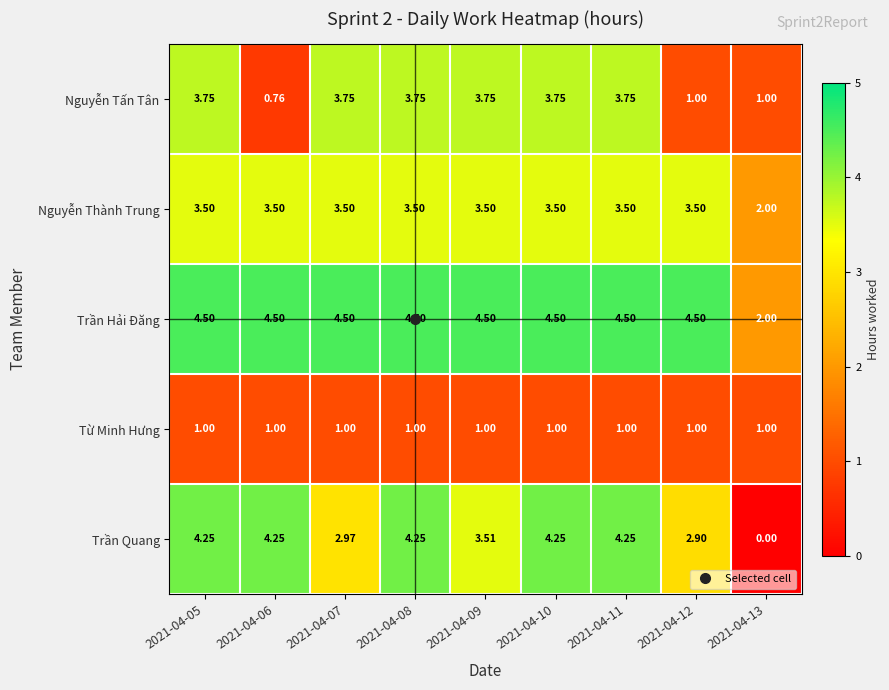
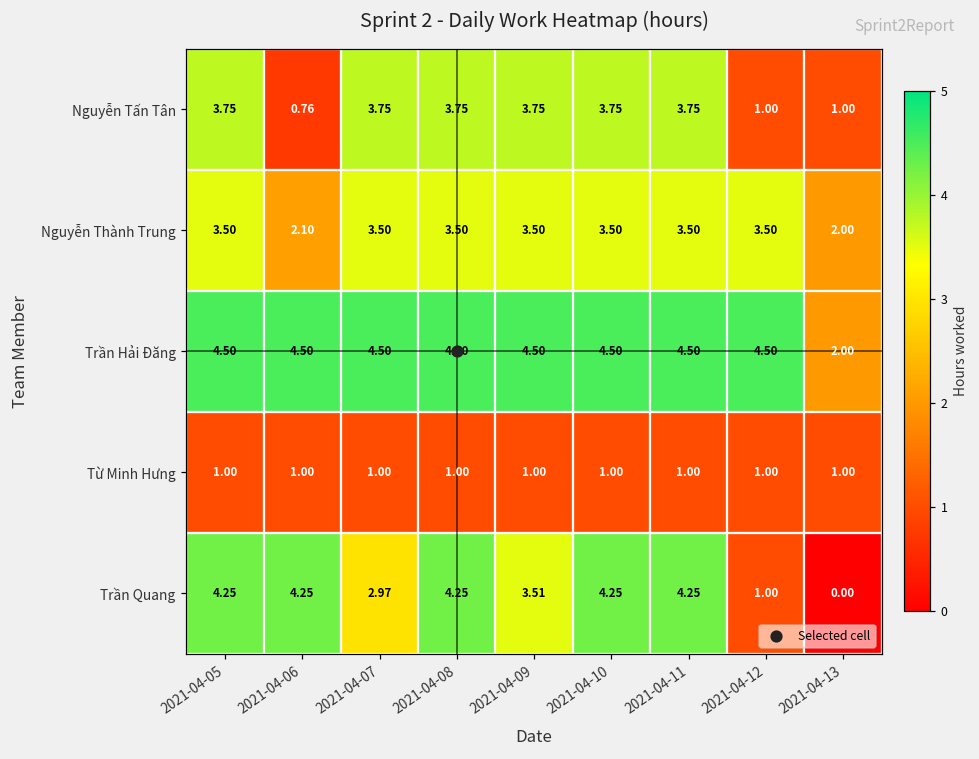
  {
    "Nguyễn Tấn Tân": {
      "2021-04-05": 3.75,
      "2021-04-06": 0.76,
      "2021-04-07": 3.75,
      "2021-04-08": 3.75,
      "2021-04-09": 3.75,
      "2021-04-10": 3.75,
      "2021-04-11": 3.75,
      "2021-04-12": 1.00,
      "2021-04-13": 1.00
    },
    "Nguyễn Thành Trung": {
      "2021-04-05": 3.50,
-     "2021-04-06": 3.50,
+     "2021-04-06": 2.10,
      "2021-04-07": 3.50,
      "2021-04-08": 3.50,
      "2021-04-09": 3.50,
      "2021-04-10": 3.50,
      "2021-04-11": 3.50,
      "2021-04-12": 3.50,
      "2021-04-13": 2.00
    },
    "Trần Hải Đăng": {
      "2021-04-05": 4.50,
      "2021-04-06": 4.50,
      "2021-04-07": 4.50,
      "2021-04-09": 4.50,
      "2021-04-10": 4.50,
      "2021-04-11": 4.50,
      "2021-04-12": 4.50,
      "2021-04-13": 2.00
    },
    "Từ Minh Hưng": {
      "2021-04-05": 1.00,
      "2021-04-06": 1.00,
      "2021-04-07": 1.00,
      "2021-04-08": 1.00,
      "2021-04-09": 1.00,
      "2021-04-10": 1.00,
      "2021-04-11": 1.00,
      "2021-04-12": 1.00,
      "2021-04-13": 1.00
    },
    "Trần Quang": {
      "2021-04-05": 4.25,
      "2021-04-06": 4.25,
      "2021-04-07": 2.97,
      "2021-04-08": 4.25,
      "2021-04-09": 3.51,
      "2021-04-10": 4.25,
      "2021-04-11": 4.25,
-     "2021-04-12": 2.90,
+     "2021-04-12": 1.00,
      "2021-04-13": 0.00
    }
  }
